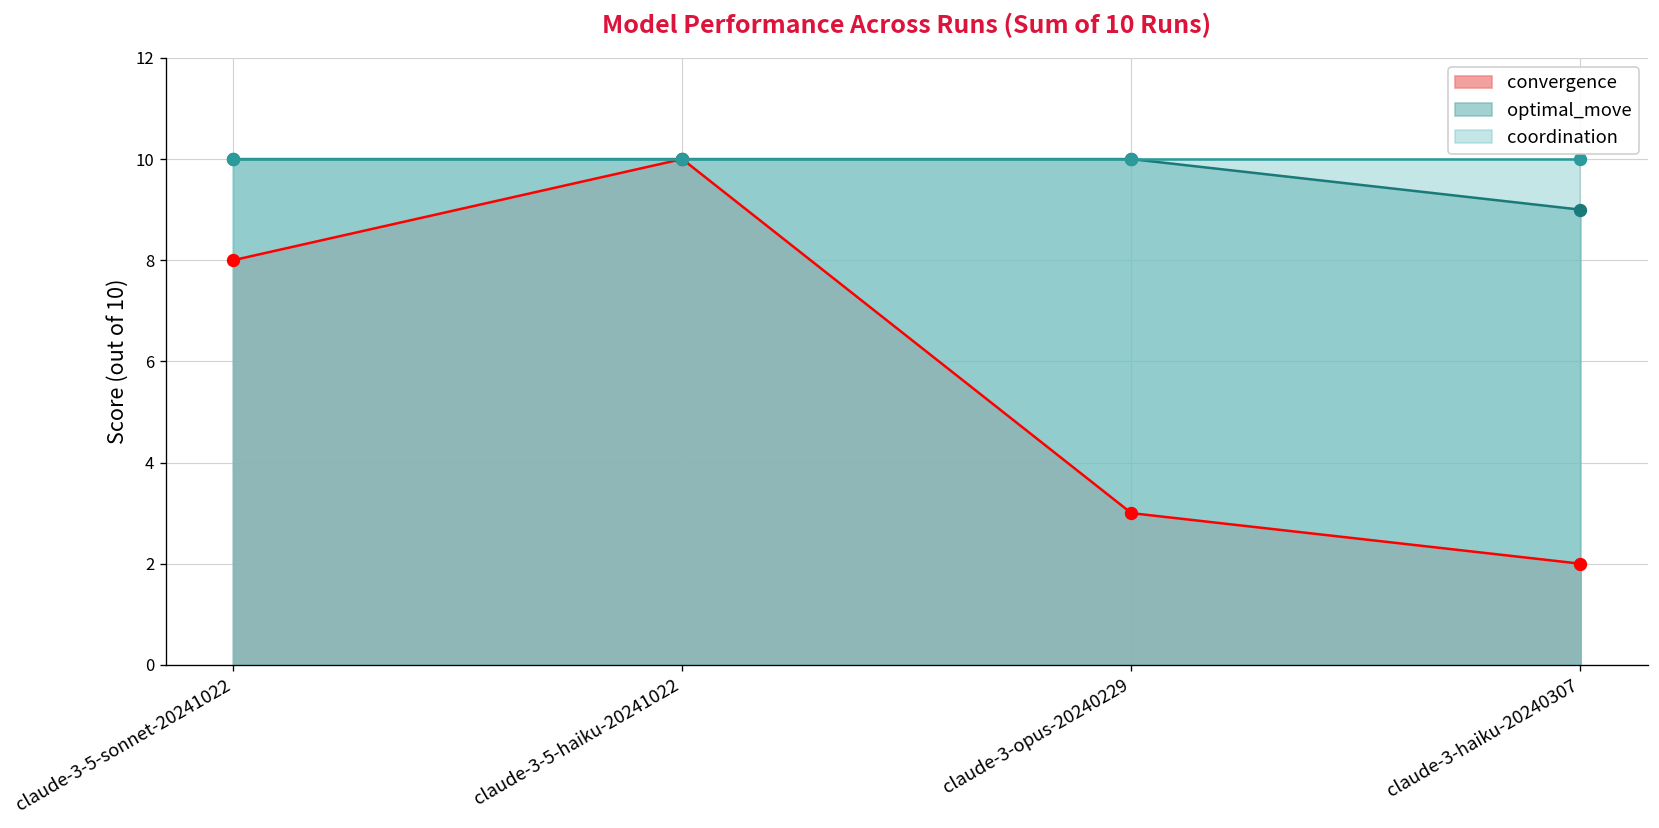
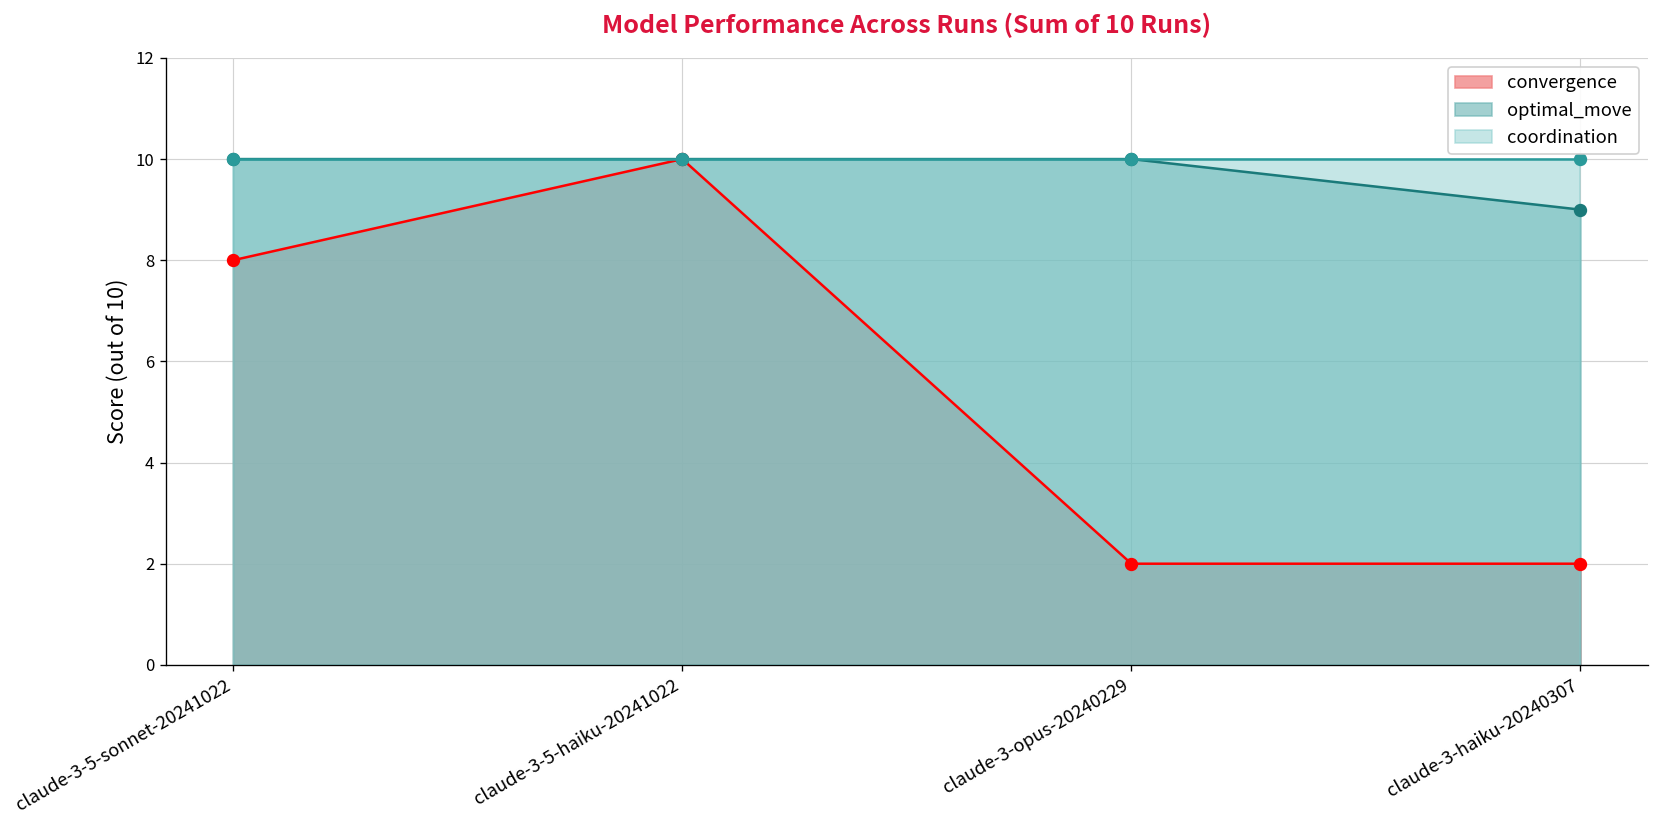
  {
    "convergence": {
      "claude-3-5-sonnet-20241022": 8,
-     "claude-3-opus-20240229": 3,
+     "claude-3-opus-20240229": 2,
      "claude-3-haiku-20240307": 2
    }
  }
